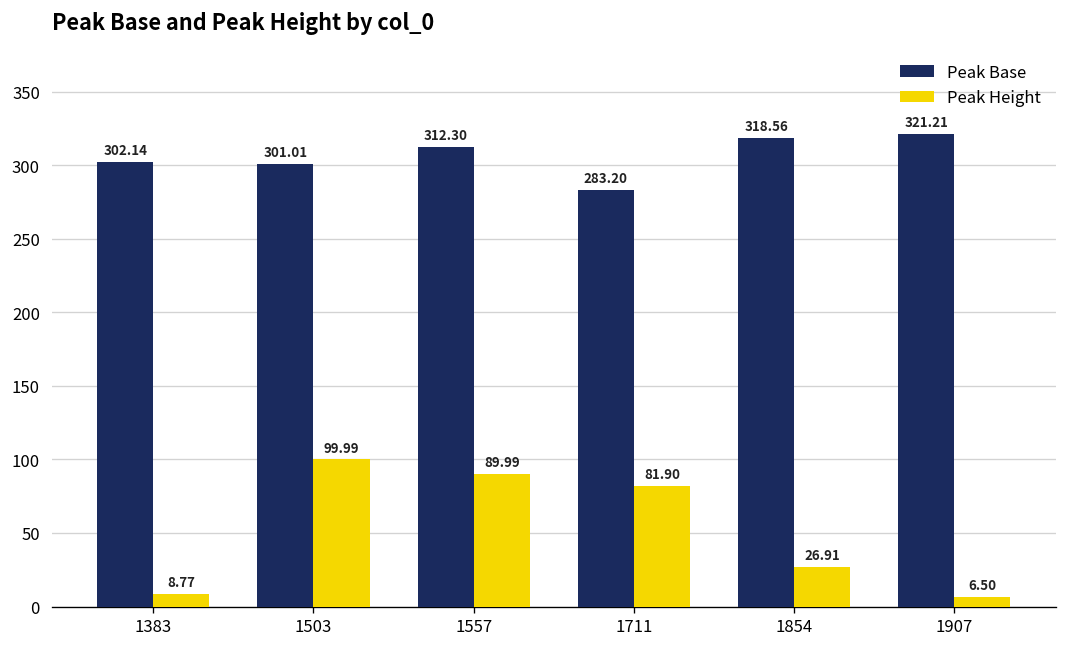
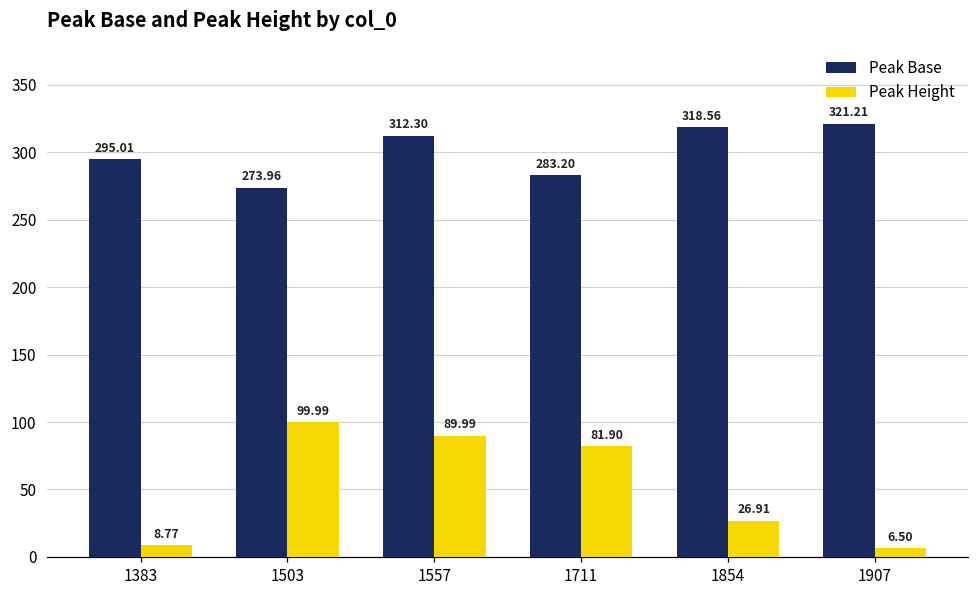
  {
    "Peak Base": {
-     "1383": 302.14,
-     "1503": 301.01,
+     "1383": 295.01,
+     "1503": 273.96,
      "1557": 312.30,
      "1711": 283.20,
      "1854": 318.56,
      "1907": 321.21
    },
    "Peak Height": {
      "1383": 8.77,
      "1503": 99.99,
      "1557": 89.99,
      "1711": 81.90,
      "1854": 26.91,
      "1907": 6.50
    }
  }
